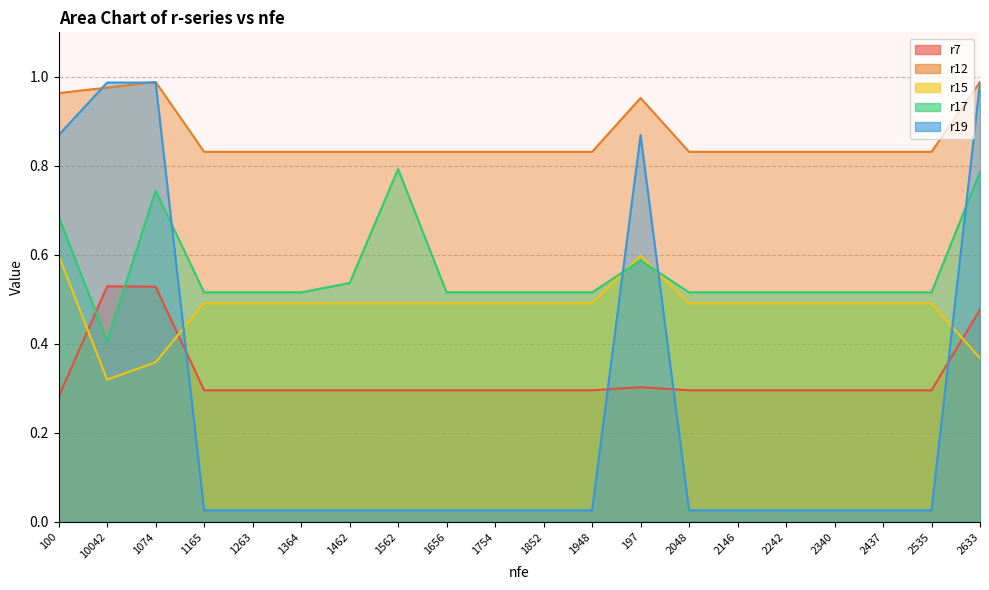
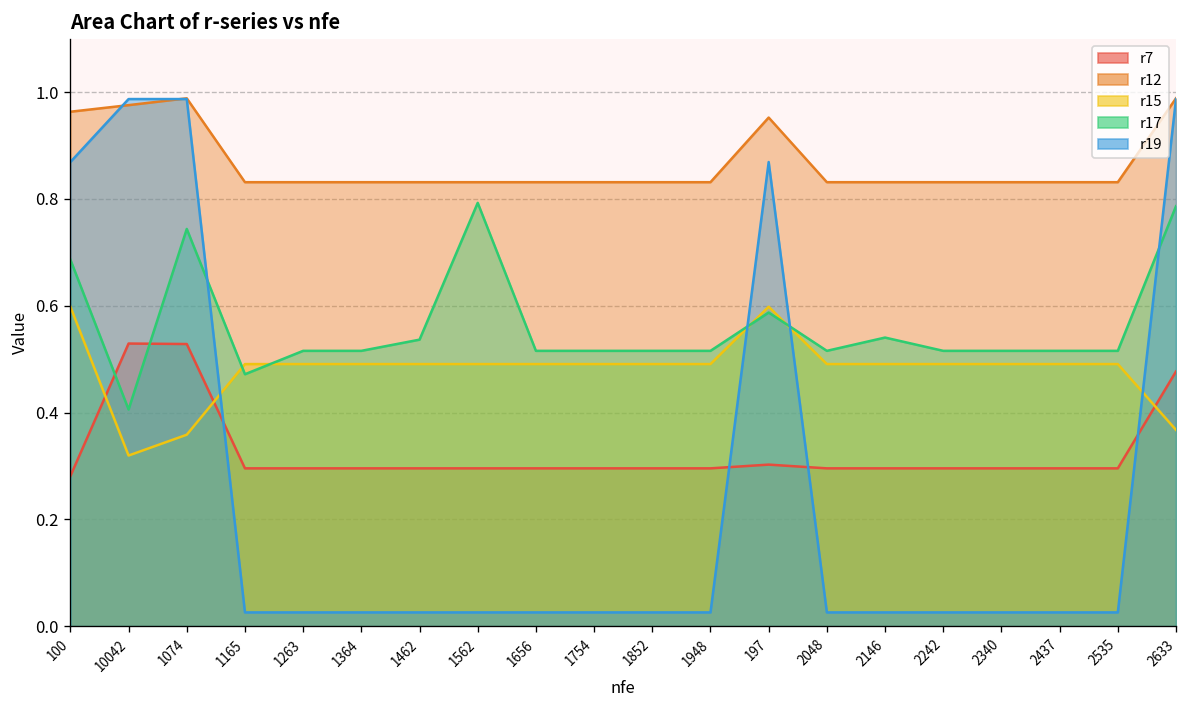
  {
    "r17": {
      "100": 0.69,
      "10042": 0.41,
      "1074": 0.74,
-     "1165": 0.52,
+     "1165": 0.47,
      "1263": 0.52,
      "1364": 0.52,
      "1462": 0.54,
      "1562": 0.79,
      "1656": 0.52,
      "1754": 0.52,
      "1852": 0.52,
      "1948": 0.52,
      "197": 0.59,
      "2048": 0.52,
-     "2146": 0.52,
+     "2146": 0.54,
      "2242": 0.52,
      "2340": 0.52,
      "2437": 0.52,
      "2535": 0.52,
      "2633": 0.79
    },
    "r19": {
      "100": 0.87,
      "10042": 0.99,
      "1165": 0.03,
      "1263": 0.03,
      "1364": 0.03,
      "1462": 0.03,
      "1562": 0.03,
      "1656": 0.03,
      "1754": 0.03,
      "1852": 0.03,
      "1948": 0.03,
      "197": 0.87,
      "2048": 0.03,
      "2146": 0.03,
      "2242": 0.03,
      "2340": 0.03,
      "2437": 0.03,
      "2535": 0.03
    }
  }
